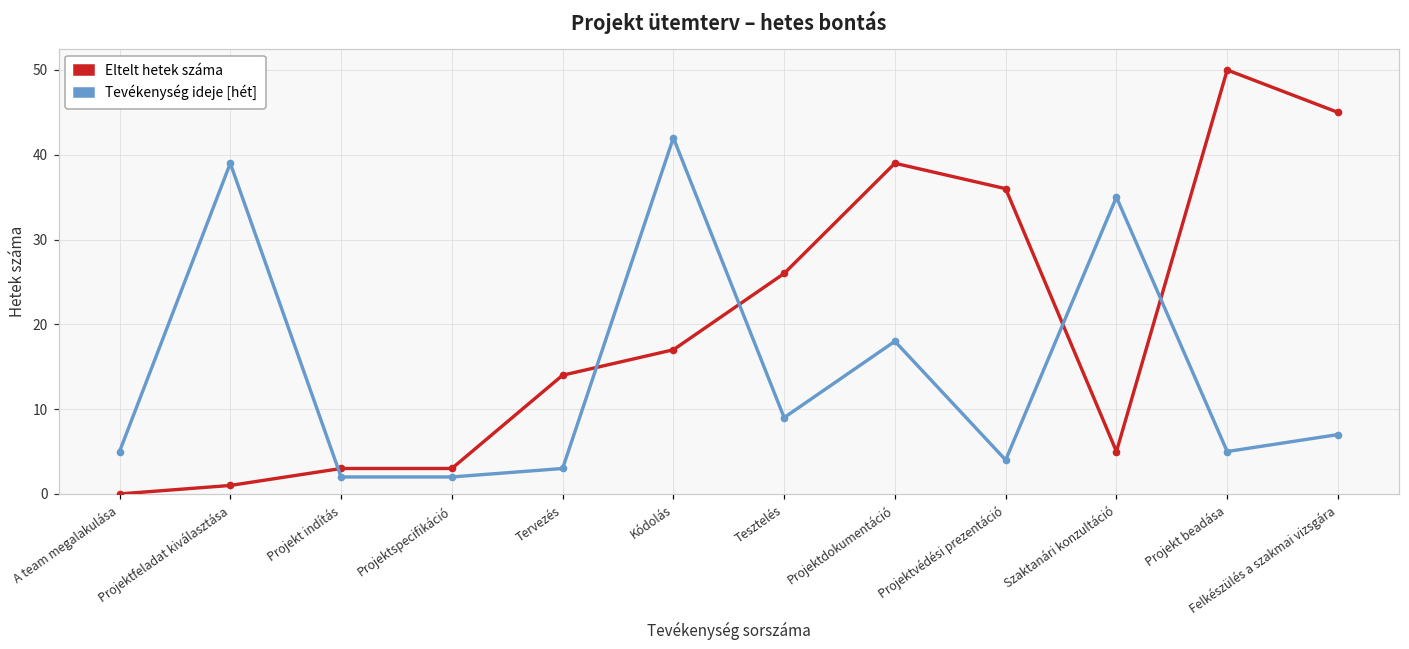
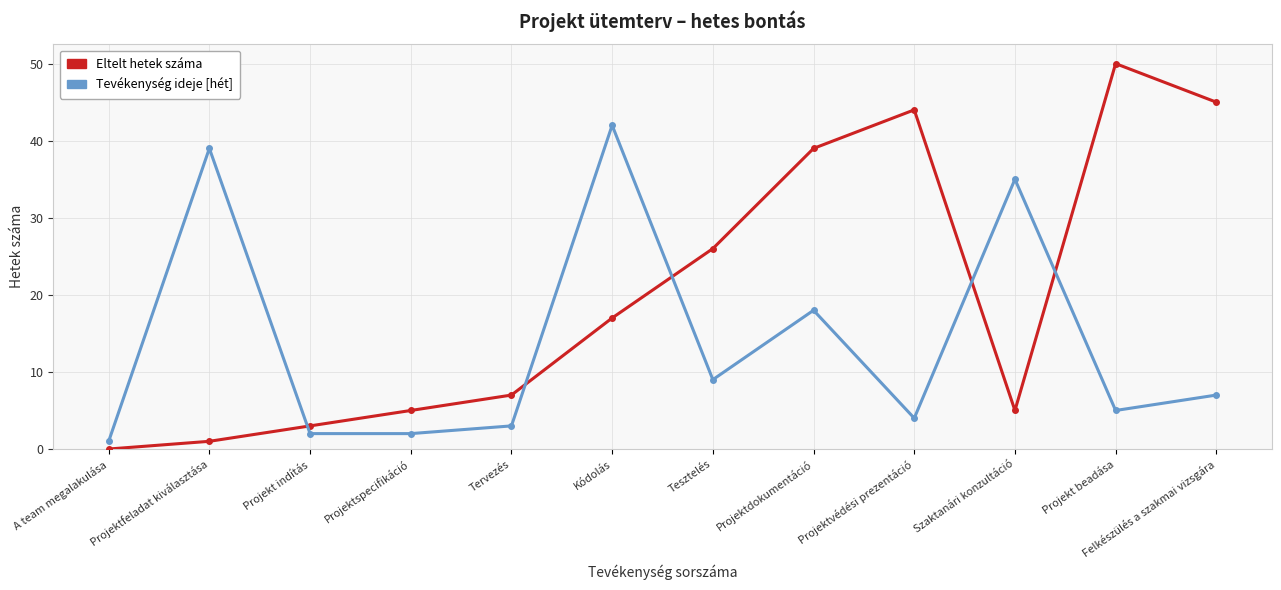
  {
    "Eltelt hetek száma": {
      "A team megalakulása": 0,
      "Projektfeladat kiválasztása": 1,
      "Projekt indítás": 3,
-     "Projektspecifikáció": 3,
-     "Tervezés": 14,
+     "Projektspecifikáció": 5,
+     "Tervezés": 7,
      "Kódolás": 17,
      "Tesztelés": 26,
      "Projektdokumentáció": 39,
-     "Projektvédési prezentáció": 36,
+     "Projektvédési prezentáció": 44,
      "Szaktanári konzultáció": 5,
      "Projekt beadása": 50,
      "Felkészülés a szakmai vizsgára": 45
    },
    "Tevékenység ideje [hét]": {
-     "A team megalakulása": 5,
+     "A team megalakulása": 1,
      "Projektfeladat kiválasztása": 39,
      "Projekt indítás": 2,
      "Projektspecifikáció": 2,
      "Tervezés": 3,
      "Kódolás": 42,
      "Tesztelés": 9,
      "Projektdokumentáció": 18,
      "Projektvédési prezentáció": 4,
      "Szaktanári konzultáció": 35,
      "Projekt beadása": 5,
      "Felkészülés a szakmai vizsgára": 7
    }
  }
